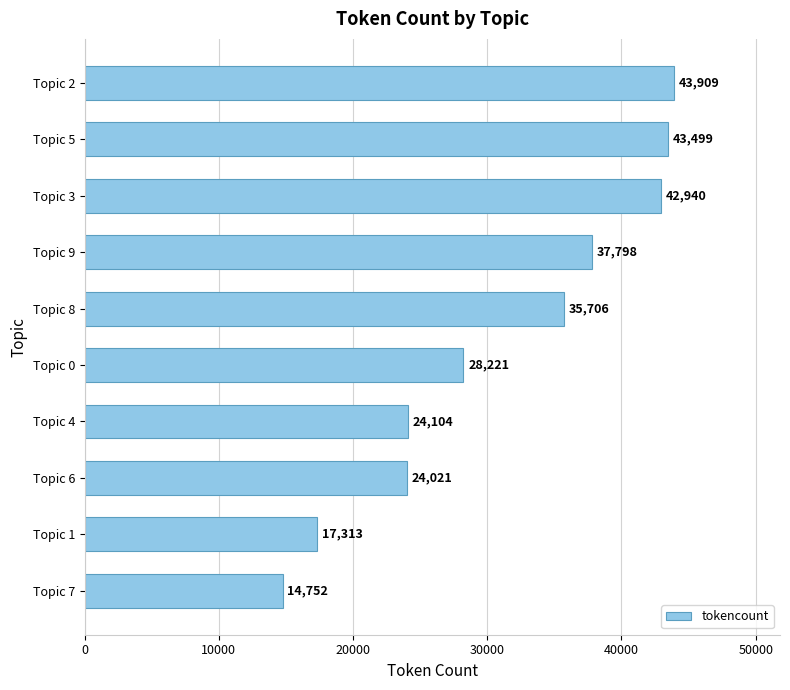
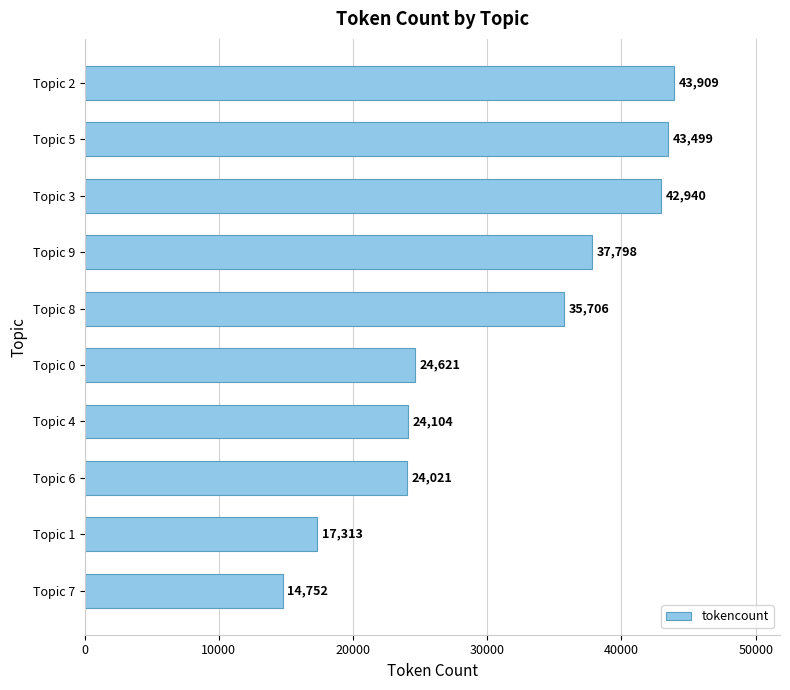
  {
    "Topic 2": "43,909",
    "Topic 5": "43,499",
    "Topic 3": "42,940",
    "Topic 9": "37,798",
    "Topic 8": "35,706",
-   "Topic 0": "28,221",
+   "Topic 0": "24,621",
    "Topic 4": "24,104",
    "Topic 6": "24,021",
    "Topic 1": "17,313",
    "Topic 7": "14,752"
  }
